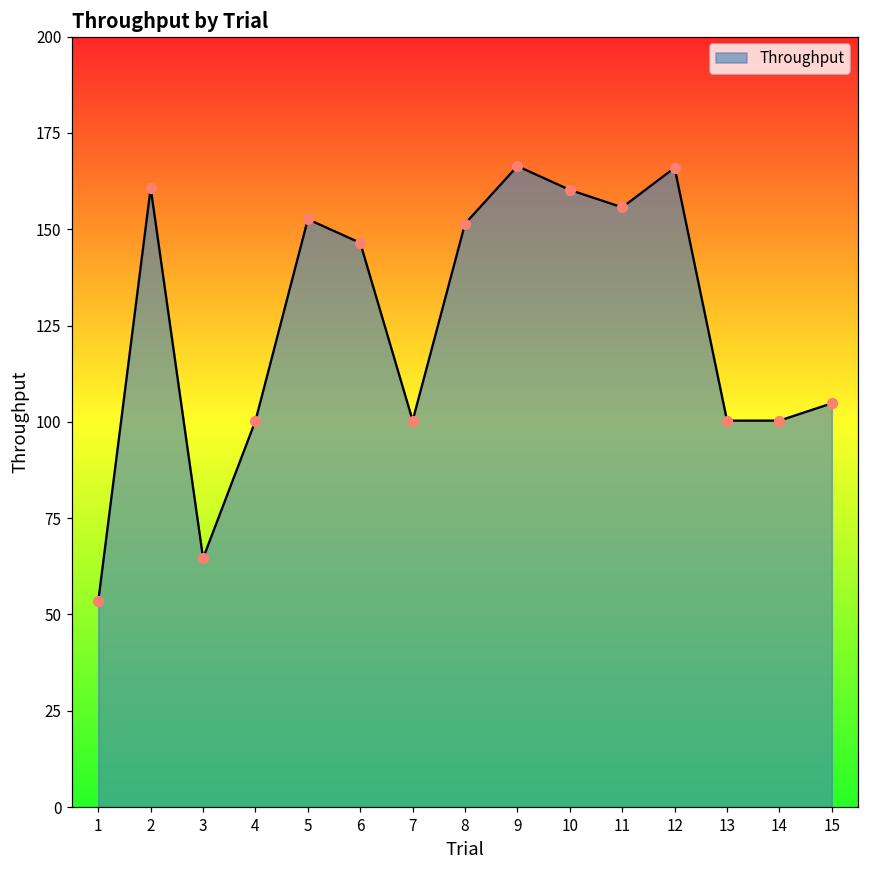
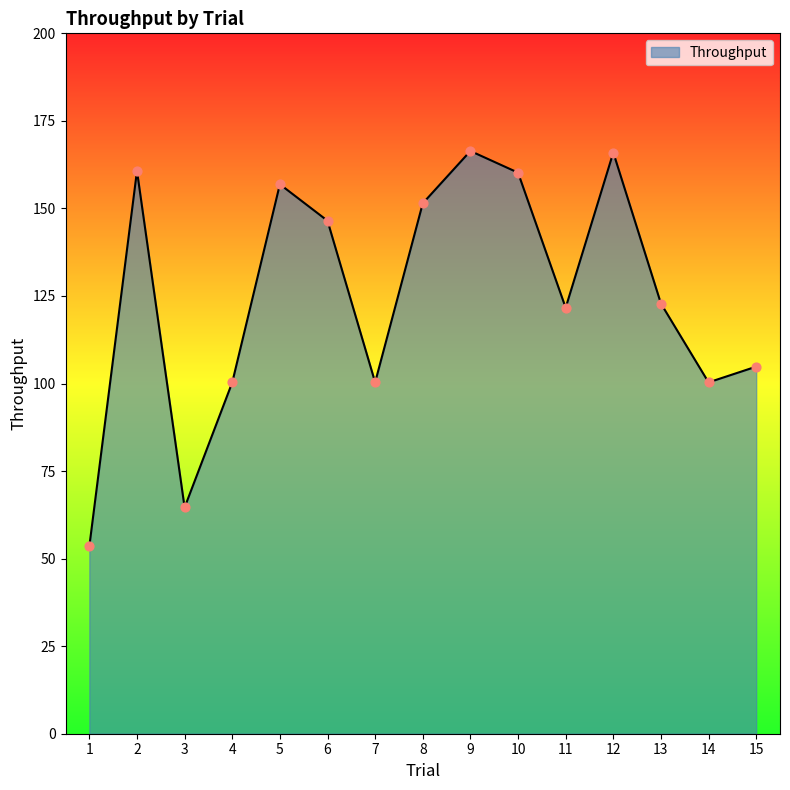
  {
    "1": 54,
    "2": 161,
    "3": 65,
    "4": 100,
-   "5": 153,
+   "5": 157,
    "6": 146,
    "7": 100,
    "8": 151,
    "9": 166,
    "10": 160,
-   "11": 156,
+   "11": 122,
    "12": 166,
-   "13": 100,
+   "13": 123,
    "14": 100,
    "15": 105
  }
